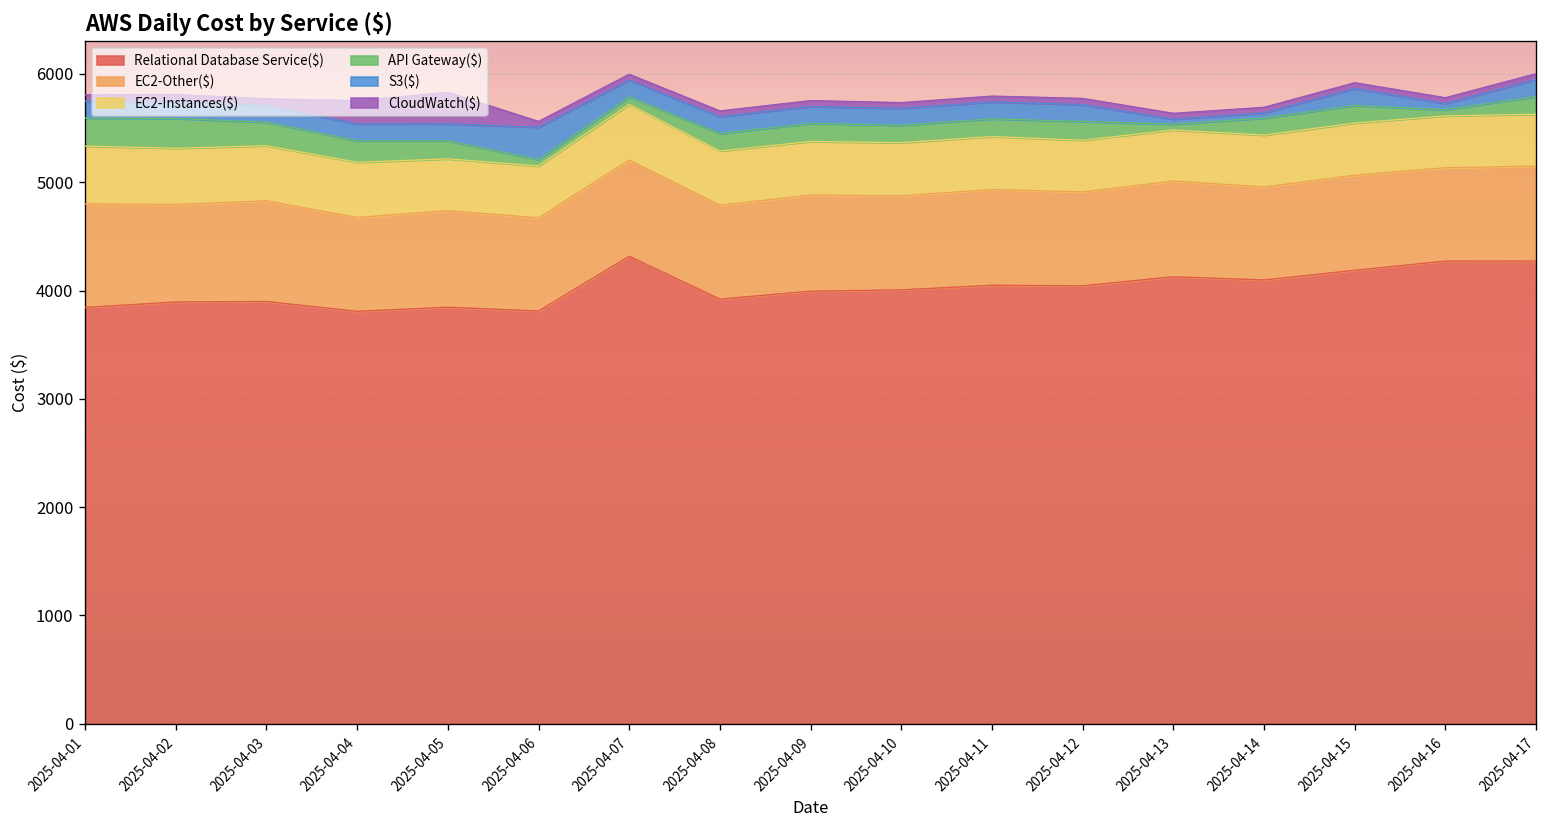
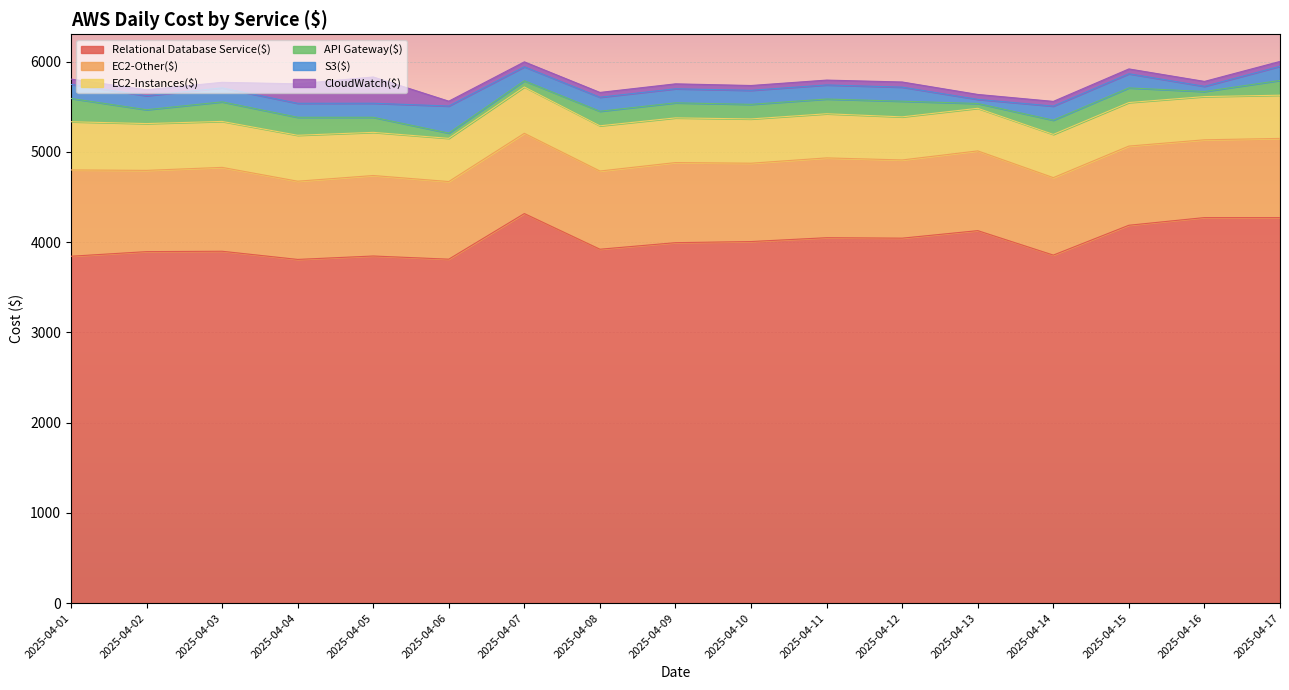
  {
    "Relational Database Service($)": {
      "2025-04-01": 3800,
      "2025-04-02": 3900,
      "2025-04-03": 3900,
      "2025-04-04": 3800,
      "2025-04-05": 3800,
      "2025-04-06": 3800,
      "2025-04-07": 4300,
      "2025-04-08": 3900,
      "2025-04-09": 4000,
      "2025-04-10": 4000,
      "2025-04-11": 4000,
      "2025-04-12": 4000,
      "2025-04-13": 4100,
-     "2025-04-14": 4100,
+     "2025-04-14": 3900,
      "2025-04-15": 4200,
      "2025-04-16": 4300,
      "2025-04-17": 4300
    },
    "API Gateway($)": {
      "2025-04-01": 300,
-     "2025-04-02": 300,
+     "2025-04-02": 200,
      "2025-04-03": 200,
      "2025-04-04": 200,
      "2025-04-05": 200,
      "2025-04-06": 100,
      "2025-04-07": 100,
      "2025-04-08": 200,
      "2025-04-09": 200,
      "2025-04-10": 200,
      "2025-04-11": 200,
      "2025-04-12": 200,
      "2025-04-13": 100,
      "2025-04-14": 200,
      "2025-04-15": 200,
      "2025-04-16": 100,
      "2025-04-17": 200
    },
    "S3($)": {
      "2025-04-01": 200,
      "2025-04-04": 200,
      "2025-04-05": 200,
      "2025-04-06": 300,
      "2025-04-07": 200,
      "2025-04-08": 200,
      "2025-04-09": 200,
      "2025-04-10": 200,
      "2025-04-11": 200,
      "2025-04-12": 200,
      "2025-04-13": 0,
-     "2025-04-14": 0,
+     "2025-04-14": 200,
      "2025-04-15": 200,
      "2025-04-16": 100,
      "2025-04-17": 200
    },
    "CloudWatch($)": {
      "2025-04-01": 100,
      "2025-04-06": 100,
      "2025-04-07": 100,
      "2025-04-08": 100,
      "2025-04-09": 100,
      "2025-04-10": 100,
      "2025-04-11": 100,
      "2025-04-12": 100,
      "2025-04-13": 100,
      "2025-04-14": 100,
      "2025-04-15": 100,
      "2025-04-16": 100,
      "2025-04-17": 100
    }
  }
